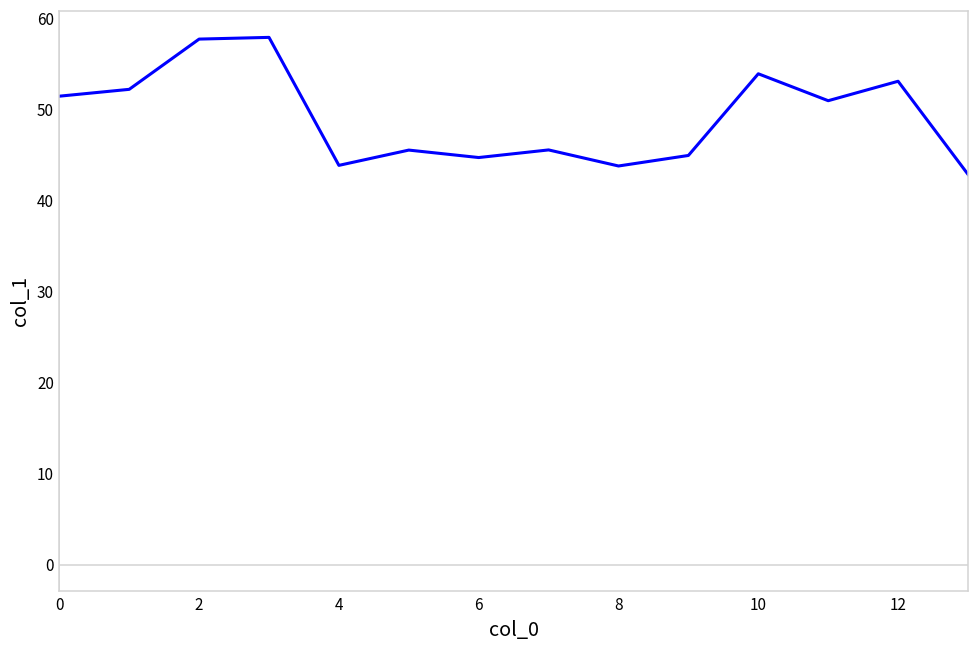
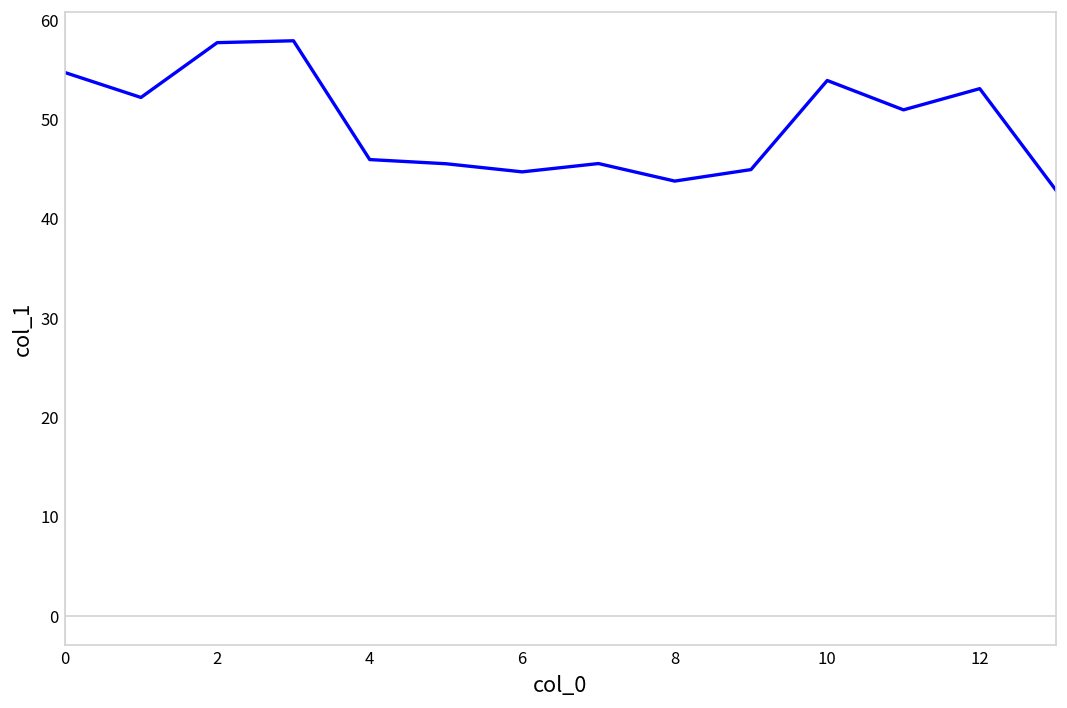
  {
-   "0": 51,
+   "0": 55,
    "2": 58,
-   "4": 44,
+   "4": 46,
    "6": 45,
    "8": 44,
    "10": 54,
    "12": 53
  }
